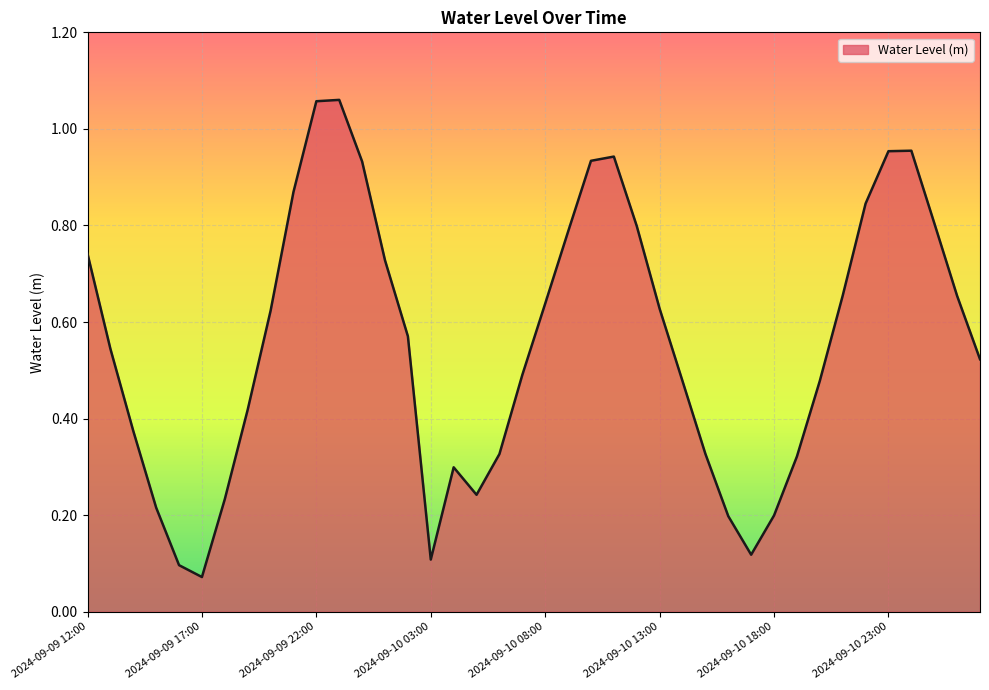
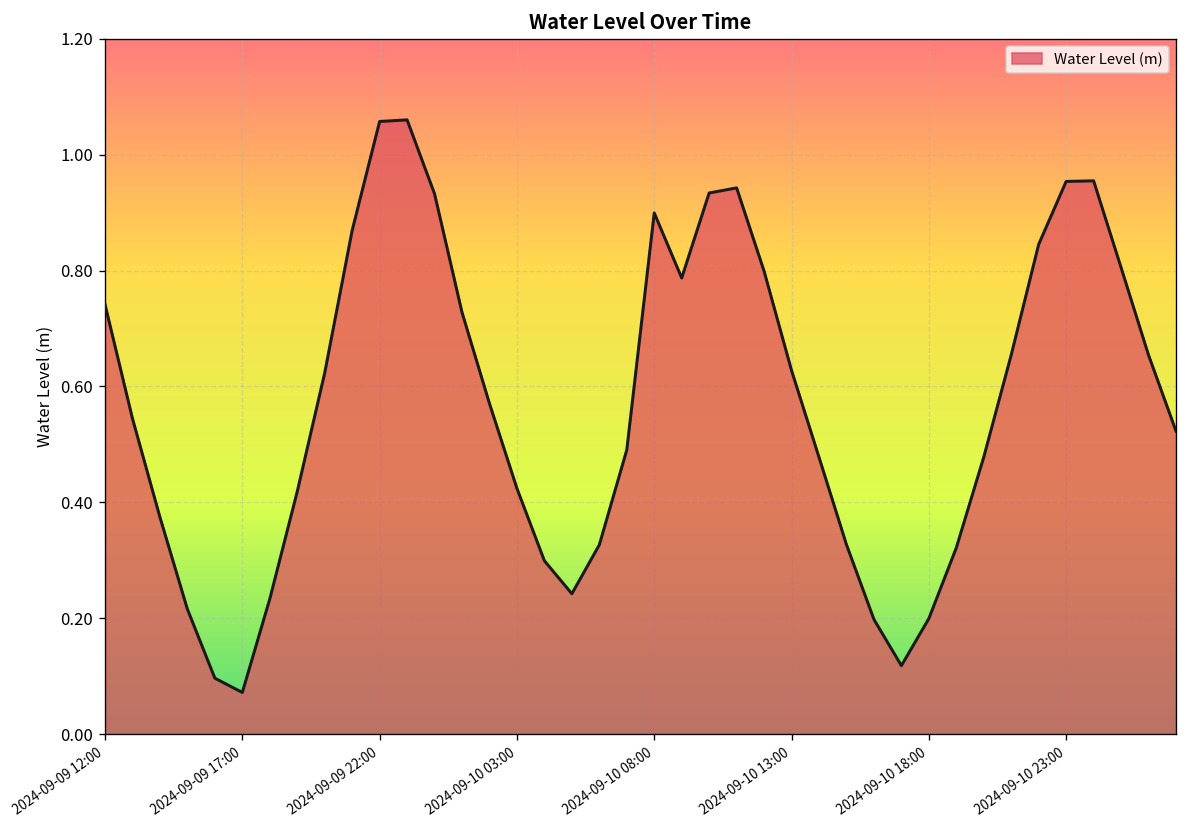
  {
    "2024-09-09 12:00": 0.74,
    "2024-09-09 17:00": 0.07,
    "2024-09-09 22:00": 1.06,
-   "2024-09-10 03:00": 0.11,
-   "2024-09-10 08:00": 0.64,
+   "2024-09-10 03:00": 0.42,
+   "2024-09-10 08:00": 0.90,
    "2024-09-10 13:00": 0.63,
    "2024-09-10 18:00": 0.20,
    "2024-09-10 23:00": 0.95
  }
